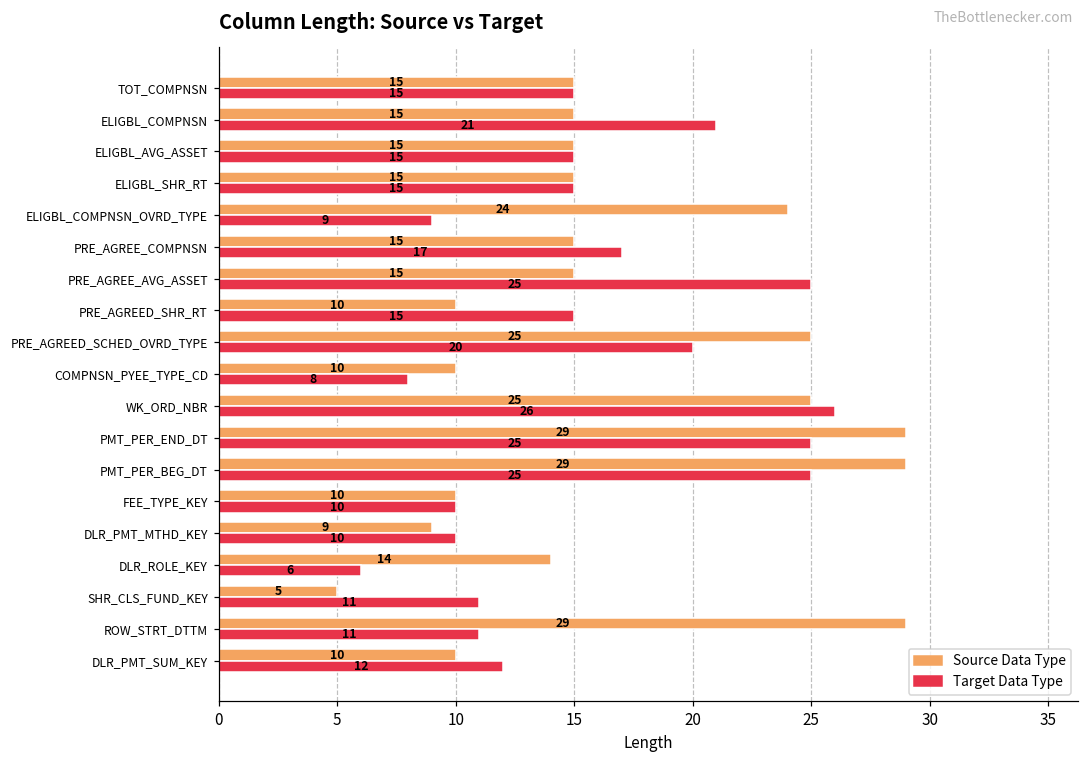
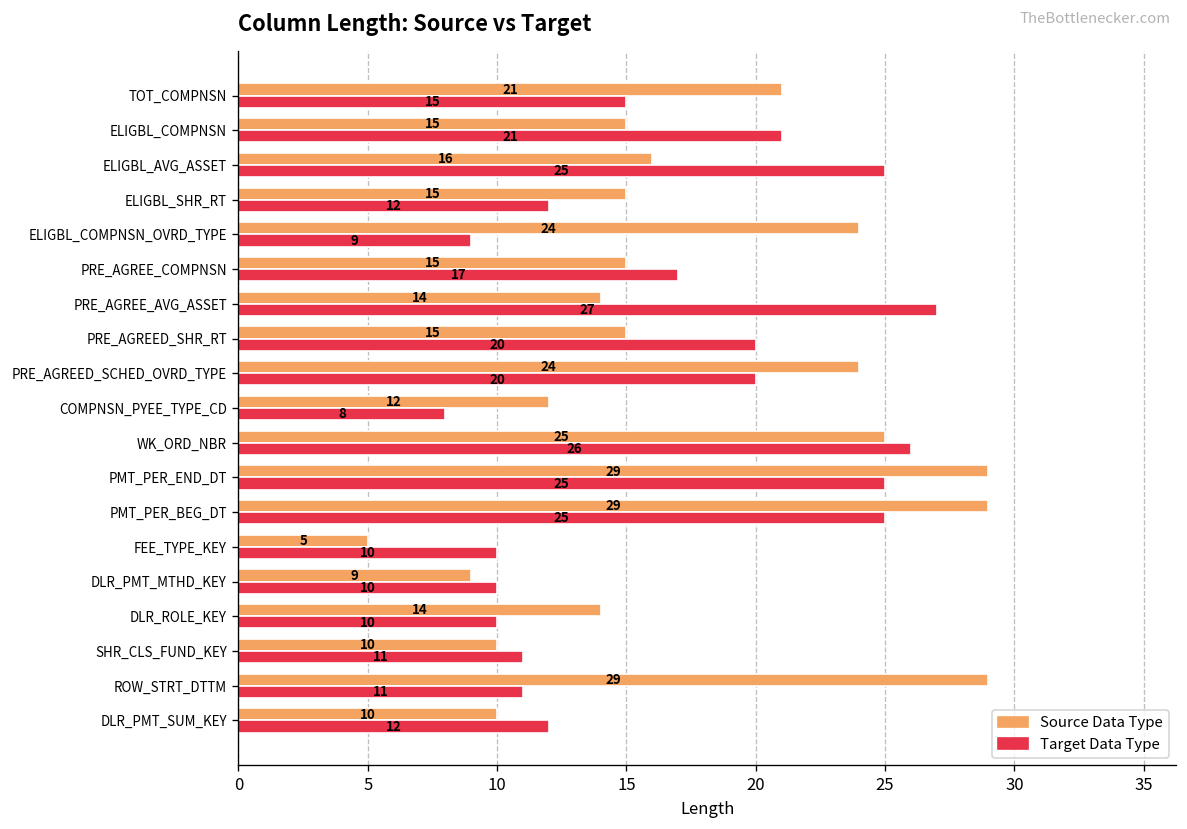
  {
    "Source Data Type": {
-     "TOT_COMPNSN": 15,
+     "TOT_COMPNSN": 21,
      "ELIGBL_COMPNSN": 15,
-     "ELIGBL_AVG_ASSET": 15,
+     "ELIGBL_AVG_ASSET": 16,
      "ELIGBL_COMPNSN_OVRD_TYPE": 24,
      "PRE_AGREE_COMPNSN": 15,
-     "PRE_AGREE_AVG_ASSET": 15,
-     "PRE_AGREED_SHR_RT": 10,
-     "PRE_AGREED_SCHED_OVRD_TYPE": 25,
-     "COMPNSN_PYEE_TYPE_CD": 10,
+     "PRE_AGREE_AVG_ASSET": 14,
+     "PRE_AGREED_SHR_RT": 15,
+     "PRE_AGREED_SCHED_OVRD_TYPE": 24,
+     "COMPNSN_PYEE_TYPE_CD": 12,
      "WK_ORD_NBR": 25,
      "PMT_PER_END_DT": 29,
      "PMT_PER_BEG_DT": 29,
-     "FEE_TYPE_KEY": 10,
+     "FEE_TYPE_KEY": 5,
      "DLR_PMT_MTHD_KEY": 9,
      "DLR_ROLE_KEY": 14,
-     "SHR_CLS_FUND_KEY": 5,
+     "SHR_CLS_FUND_KEY": 10,
      "ROW_STRT_DTTM": 29,
      "DLR_PMT_SUM_KEY": 10
    },
    "Target Data Type": {
      "ELIGBL_COMPNSN": 21,
-     "ELIGBL_AVG_ASSET": 15,
-     "ELIGBL_SHR_RT": 15,
+     "ELIGBL_AVG_ASSET": 25,
+     "ELIGBL_SHR_RT": 12,
      "ELIGBL_COMPNSN_OVRD_TYPE": 9,
      "PRE_AGREE_COMPNSN": 17,
-     "PRE_AGREE_AVG_ASSET": 25,
-     "PRE_AGREED_SHR_RT": 15,
+     "PRE_AGREE_AVG_ASSET": 27,
+     "PRE_AGREED_SHR_RT": 20,
      "PRE_AGREED_SCHED_OVRD_TYPE": 20,
      "COMPNSN_PYEE_TYPE_CD": 8,
      "WK_ORD_NBR": 26,
      "PMT_PER_END_DT": 25,
      "PMT_PER_BEG_DT": 25,
      "DLR_PMT_MTHD_KEY": 10,
-     "DLR_ROLE_KEY": 6,
+     "DLR_ROLE_KEY": 10,
      "SHR_CLS_FUND_KEY": 11,
      "ROW_STRT_DTTM": 11,
      "DLR_PMT_SUM_KEY": 12
    }
  }
